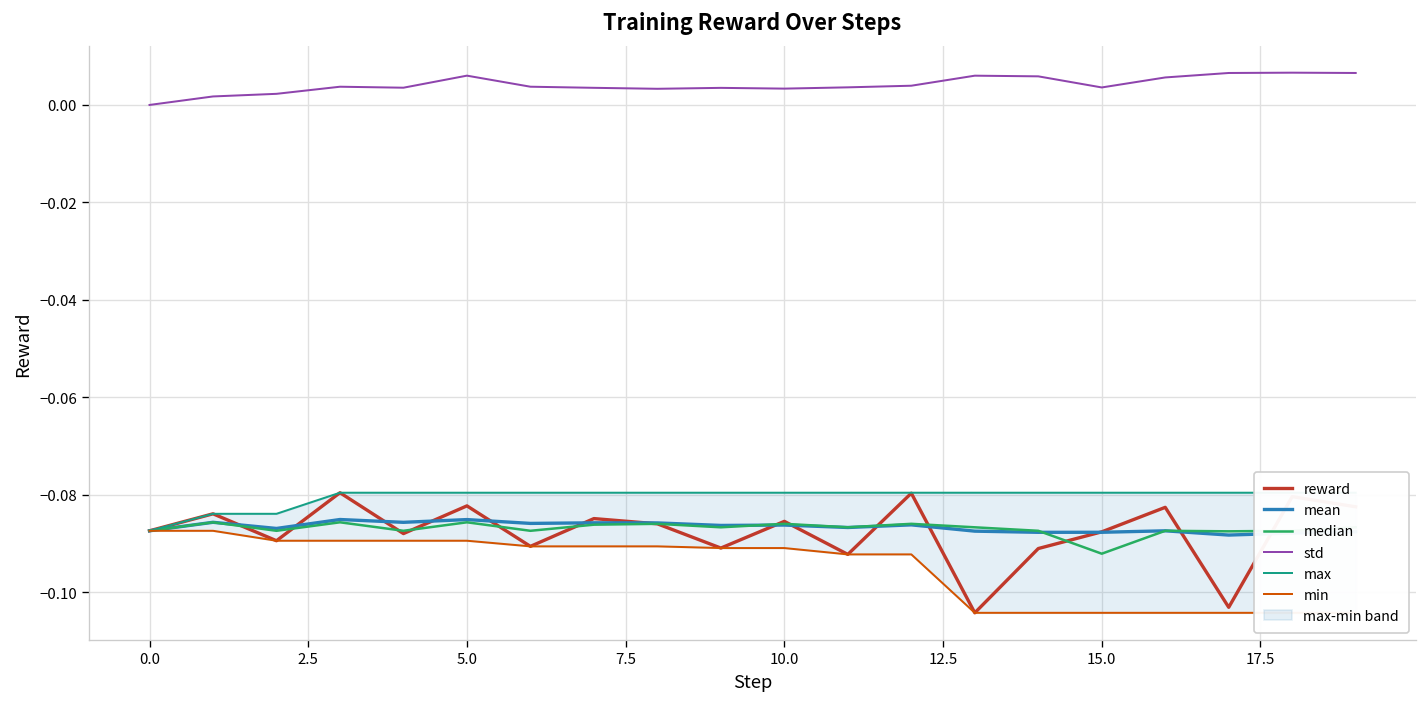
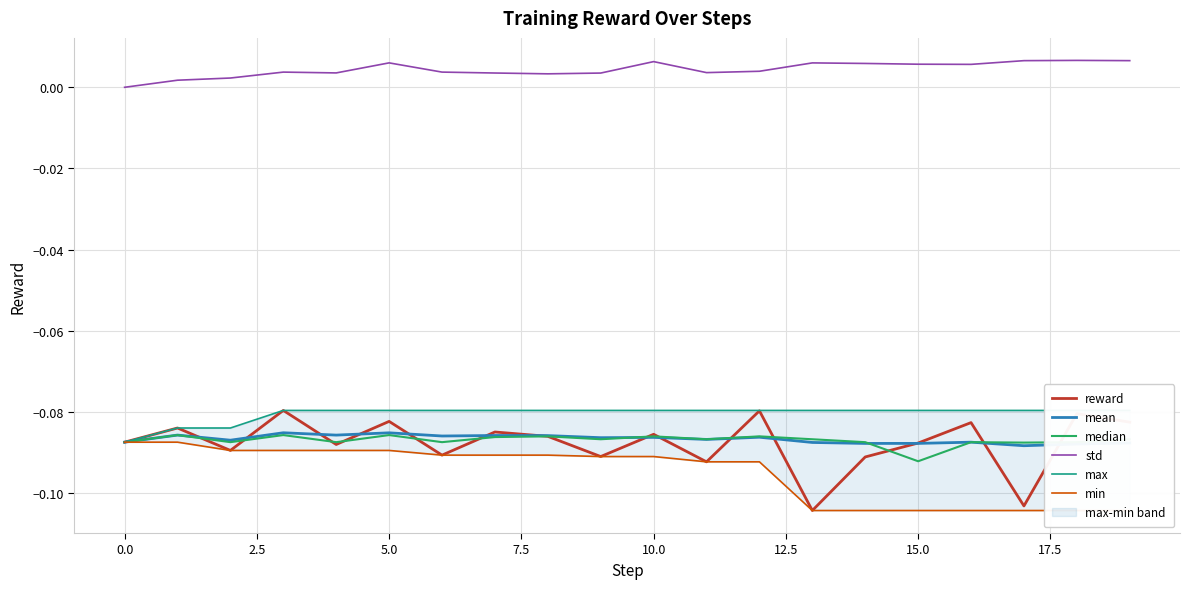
  {
    "median": {
      "15.0": -0.092
    },
    "std": {
      "0.0": 0.000,
      "5.0": 0.006,
-     "10.0": 0.003,
-     "15.0": 0.004
+     "10.0": 0.006,
+     "15.0": 0.006
    }
  }
